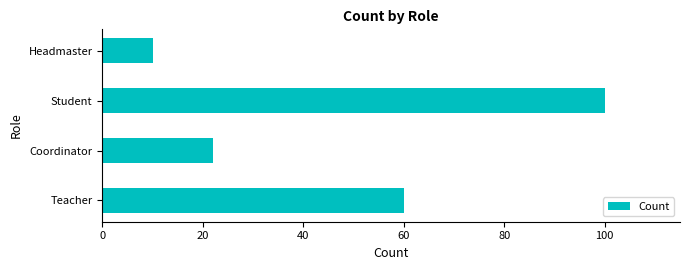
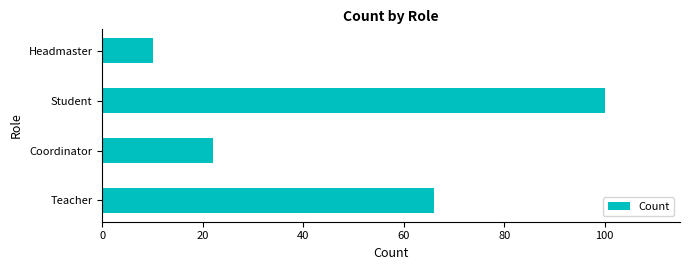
  {
    "Headmaster": 10,
    "Student": 100,
    "Coordinator": 22,
-   "Teacher": 60
+   "Teacher": 66
  }
